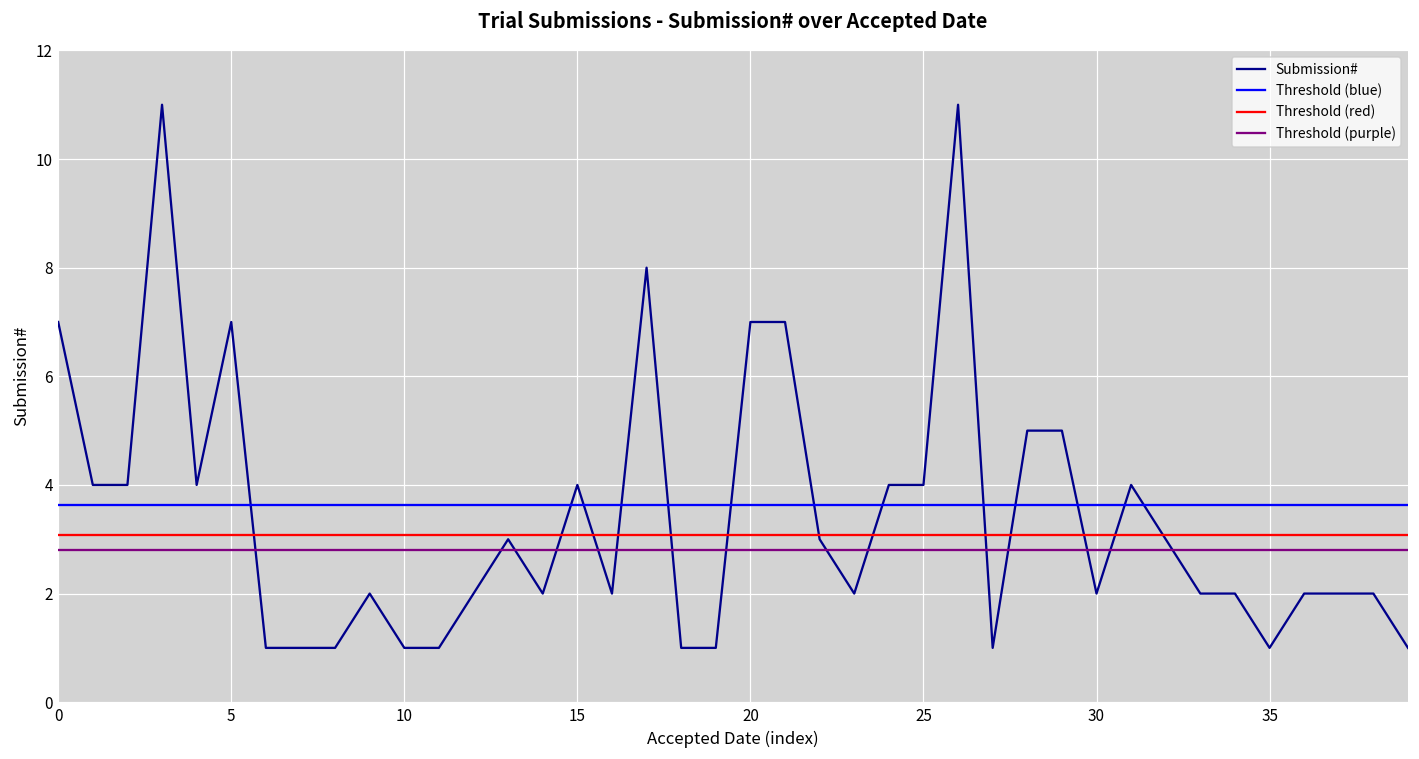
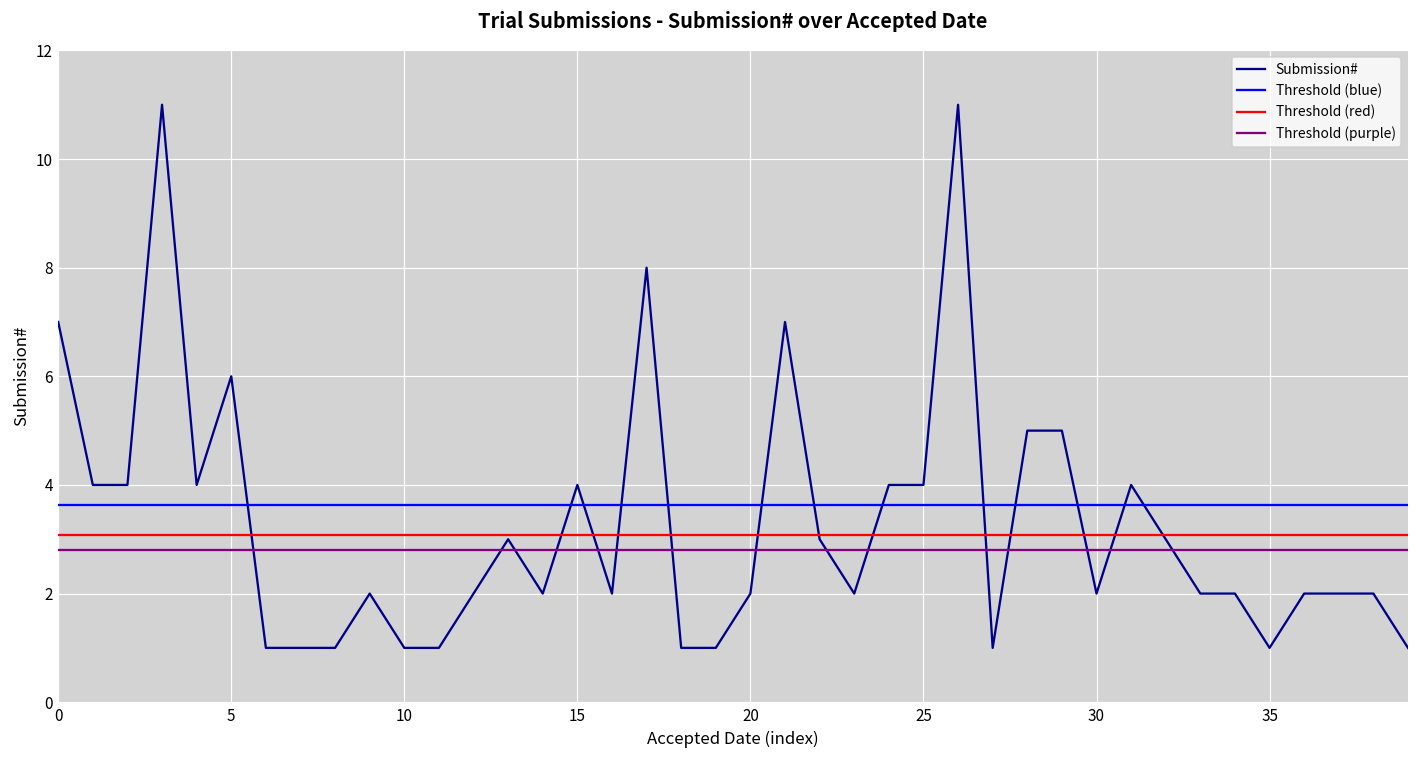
  {
    "0": 7,
-   "5": 7,
+   "5": 6,
    "10": 1,
    "15": 4,
-   "20": 7,
+   "20": 2,
    "25": 4,
    "30": 2,
    "35": 1
  }
